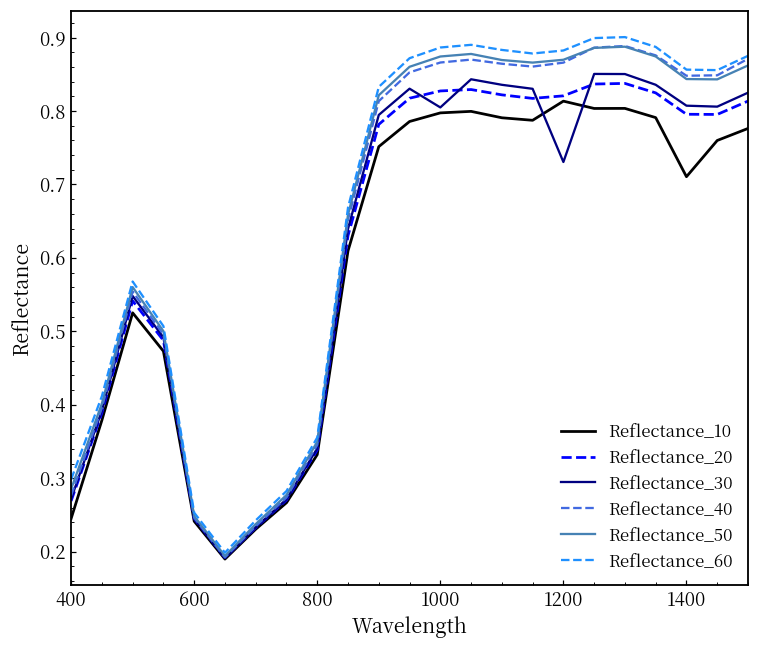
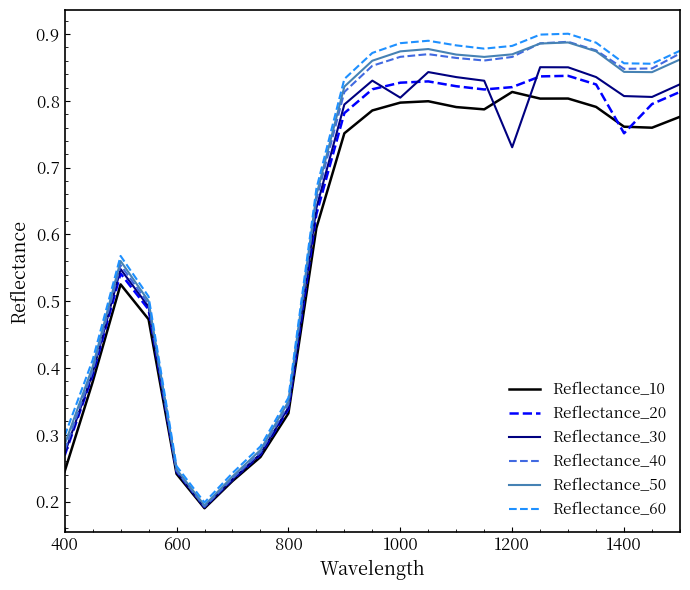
  {
    "Reflectance_10": {
      "400": 0.25,
      "800": 0.33,
      "1000": 0.80,
      "1200": 0.81,
-     "1400": 0.71
+     "1400": 0.76
    },
    "Reflectance_20": {
      "1000": 0.83,
      "1200": 0.82,
-     "1400": 0.80
+     "1400": 0.75
    },
    "Reflectance_30": {
      "1000": 0.80,
      "1200": 0.73,
      "1400": 0.81
    },
    "Reflectance_60": {
      "400": 0.30,
      "600": 0.25,
      "800": 0.36,
      "1000": 0.89,
      "1200": 0.88,
      "1400": 0.86
    }
  }
